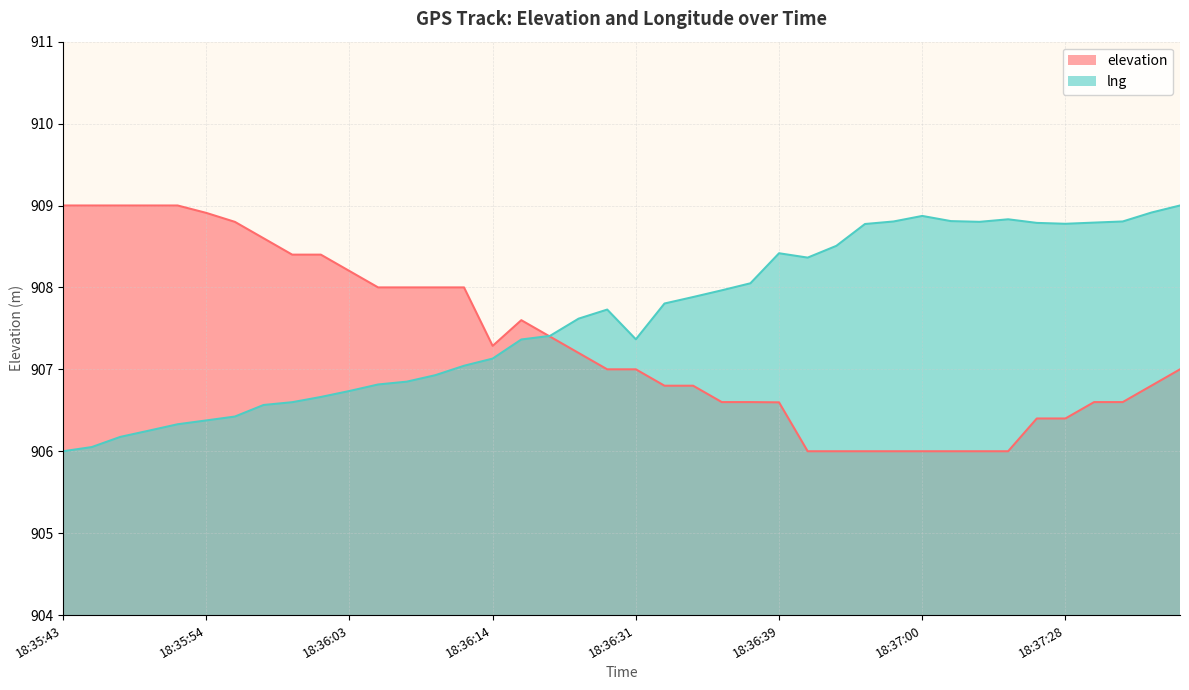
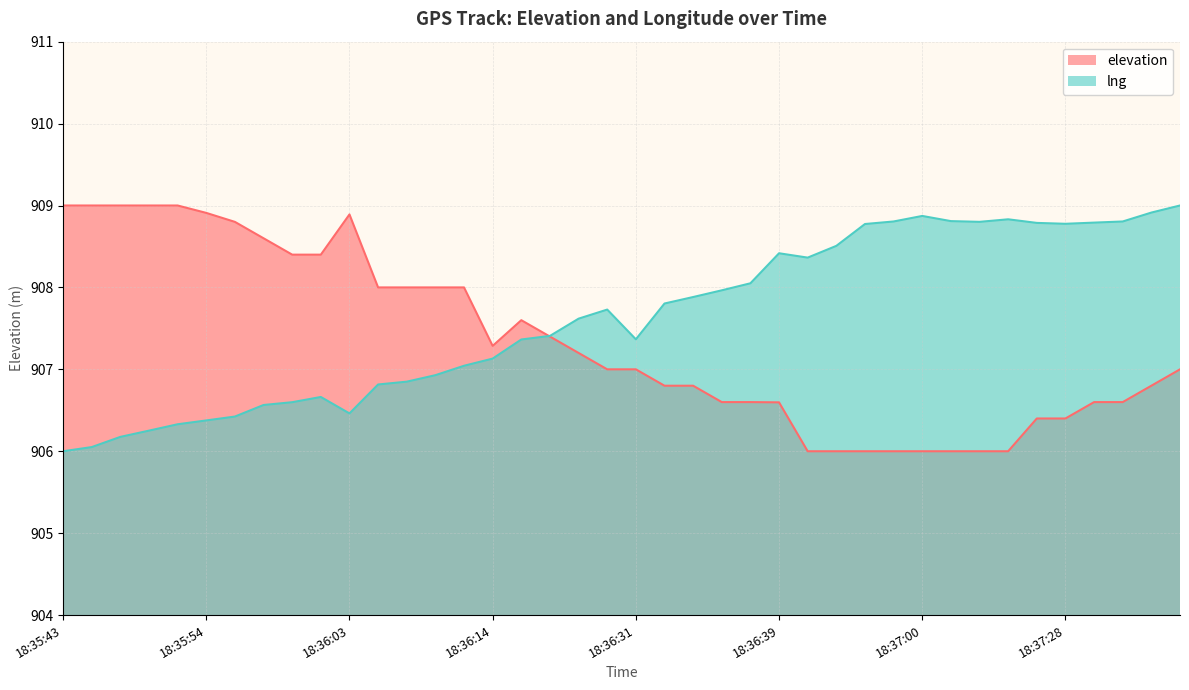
  {
    "elevation": {
      "18:35:43": 909.0,
      "18:35:54": 908.9,
-     "18:36:03": 908.2,
+     "18:36:03": 908.9,
      "18:36:14": 907.3,
      "18:36:31": 907.0,
      "18:36:39": 906.6,
      "18:37:00": 906.0,
      "18:37:28": 906.4
    },
    "lng": {
      "18:35:43": 906.0,
      "18:35:54": 906.4,
-     "18:36:03": 906.7,
+     "18:36:03": 906.5,
      "18:36:14": 907.1,
      "18:36:31": 907.4,
      "18:36:39": 908.4,
      "18:37:00": 908.9,
      "18:37:28": 908.8
    }
  }
